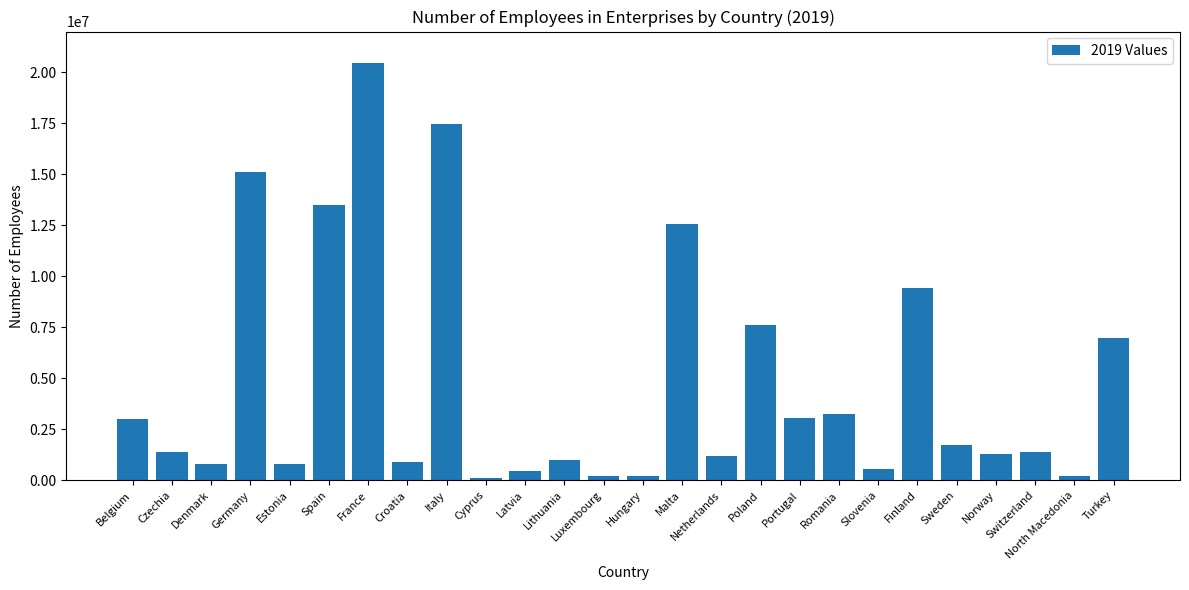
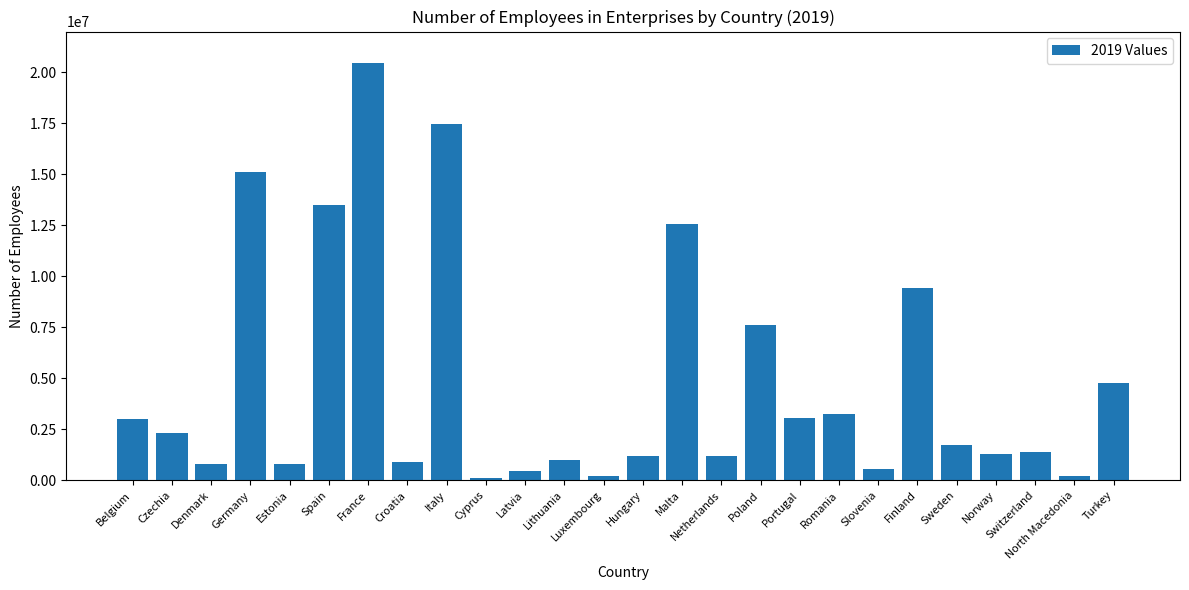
  {
    "Belgium": 3000000,
-   "Czechia": 1400000,
+   "Czechia": 2300000,
    "Denmark": 800000,
    "Germany": 15100000,
    "Estonia": 800000,
    "Spain": 13500000,
    "France": 20500000,
    "Croatia": 900000,
    "Italy": 17500000,
    "Latvia": 400000,
    "Lithuania": 1000000,
    "Luxembourg": 200000,
-   "Hungary": 200000,
+   "Hungary": 1200000,
    "Malta": 12500000,
    "Netherlands": 1200000,
    "Poland": 7600000,
    "Portugal": 3100000,
    "Romania": 3200000,
    "Slovenia": 600000,
    "Finland": 9400000,
    "Sweden": 1700000,
    "Norway": 1300000,
    "Switzerland": 1400000,
    "North Macedonia": 200000,
-   "Turkey": 7000000
+   "Turkey": 4800000
  }
